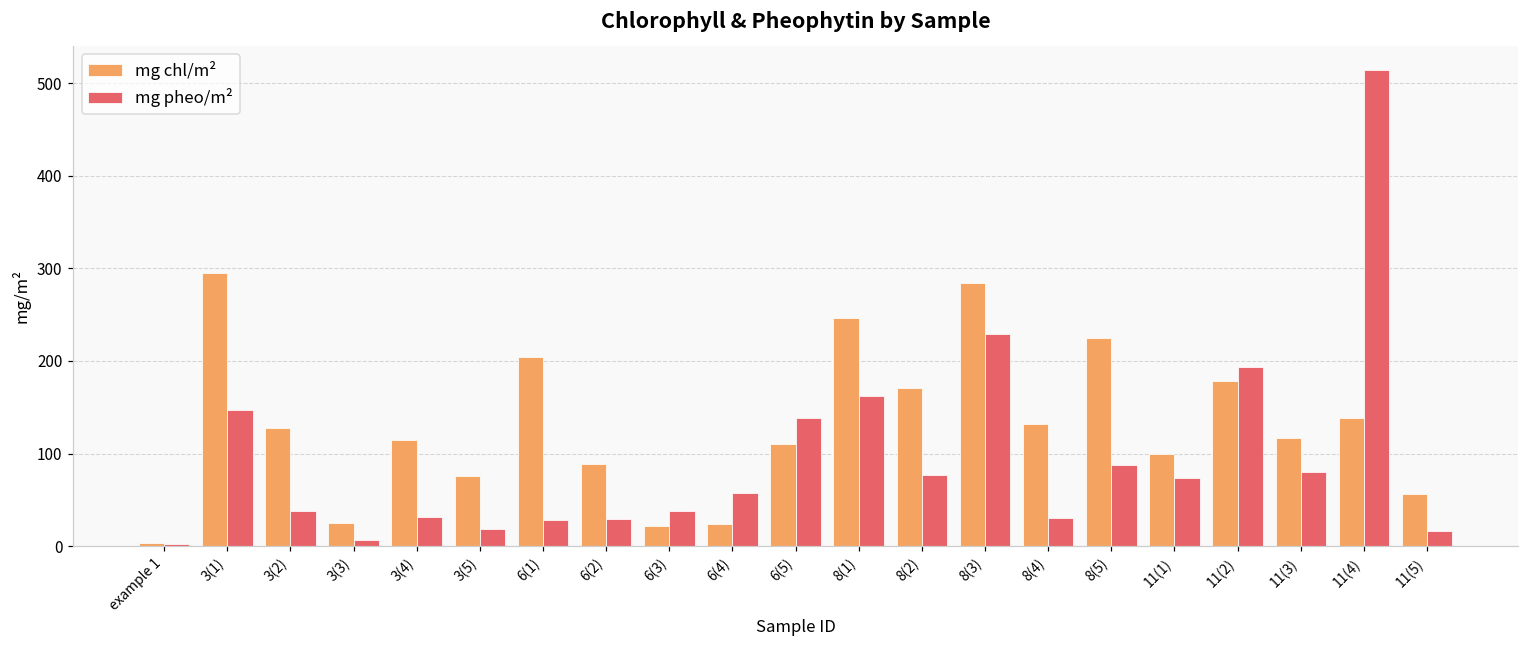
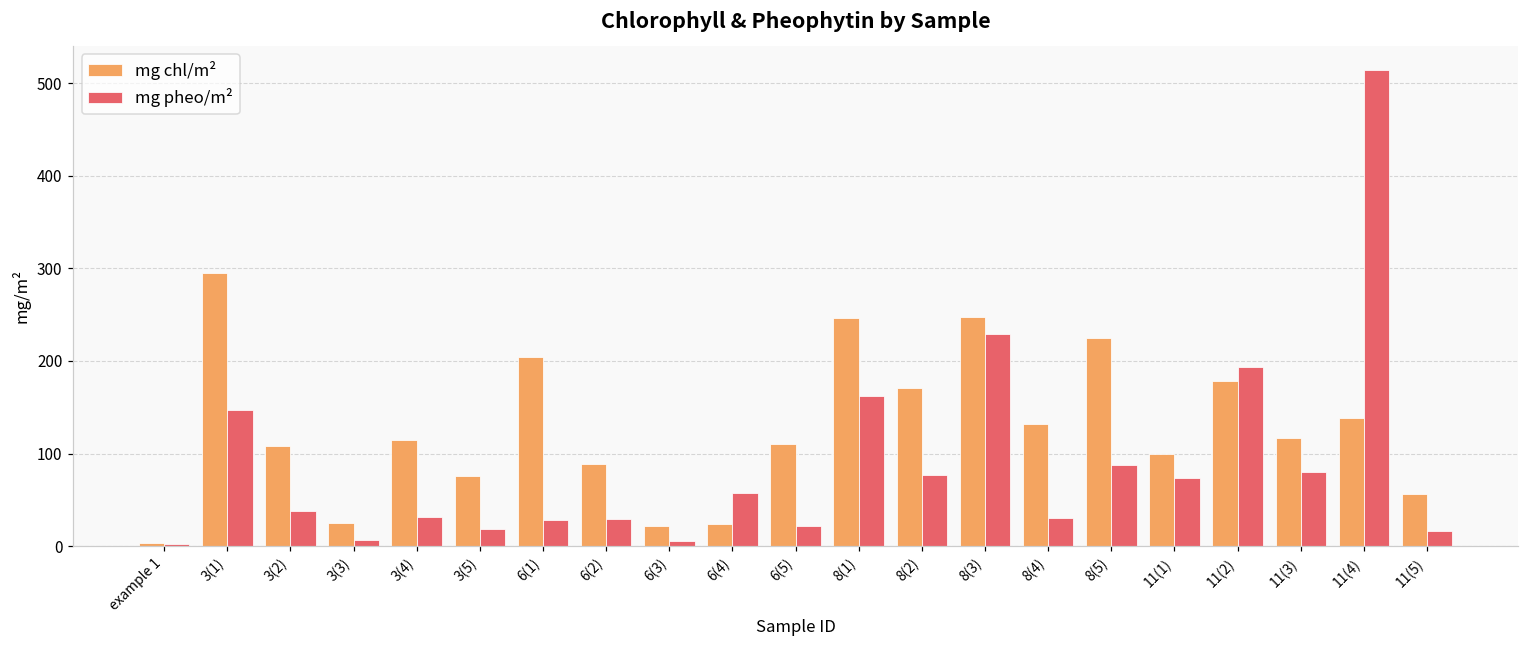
  {
    "mg chl/m²": {
      "example 1": 0,
      "3(1)": 290,
-     "3(2)": 130,
+     "3(2)": 110,
      "3(3)": 20,
      "3(4)": 110,
      "3(5)": 80,
      "6(1)": 200,
      "6(2)": 90,
      "6(3)": 20,
      "6(4)": 20,
      "6(5)": 110,
      "8(1)": 250,
      "8(2)": 170,
-     "8(3)": 280,
+     "8(3)": 250,
      "8(4)": 130,
      "8(5)": 220,
      "11(1)": 100,
      "11(2)": 180,
      "11(3)": 120,
      "11(4)": 140,
      "11(5)": 60
    },
    "mg pheo/m²": {
      "3(1)": 150,
      "3(2)": 40,
      "3(3)": 10,
      "3(4)": 30,
      "3(5)": 20,
      "6(1)": 30,
      "6(2)": 30,
-     "6(3)": 40,
+     "6(3)": 10,
      "6(4)": 60,
-     "6(5)": 140,
+     "6(5)": 20,
      "8(1)": 160,
      "8(2)": 80,
      "8(3)": 230,
      "8(4)": 30,
      "8(5)": 90,
      "11(1)": 70,
      "11(2)": 190,
      "11(3)": 80,
      "11(4)": 510,
      "11(5)": 20
    }
  }
